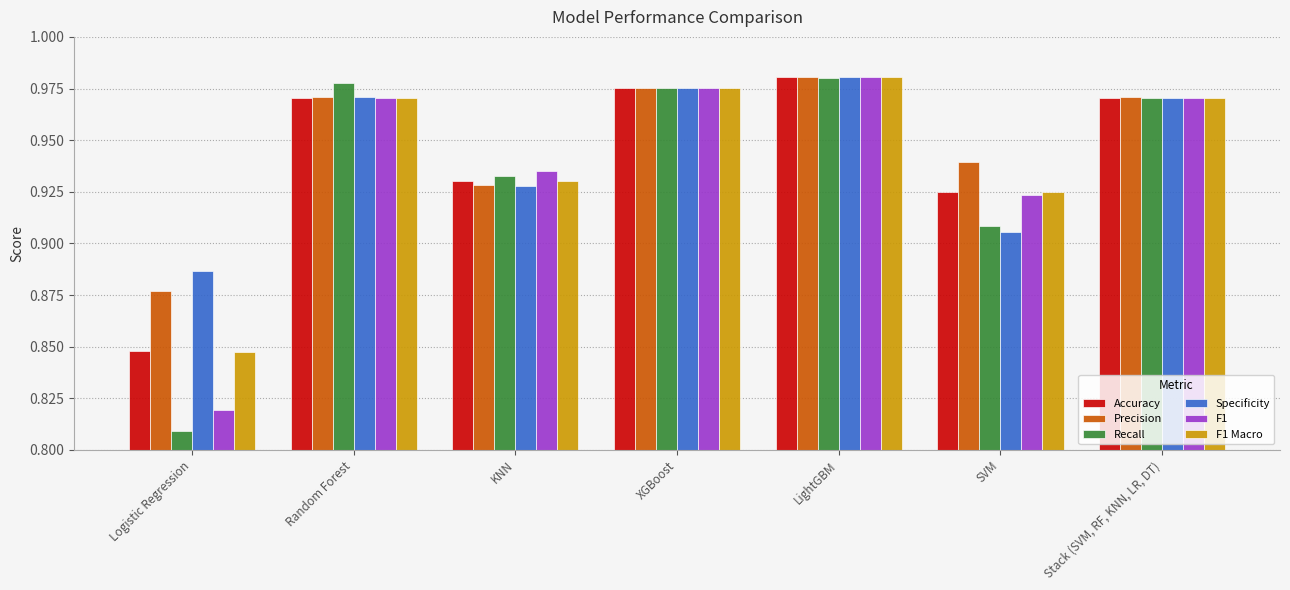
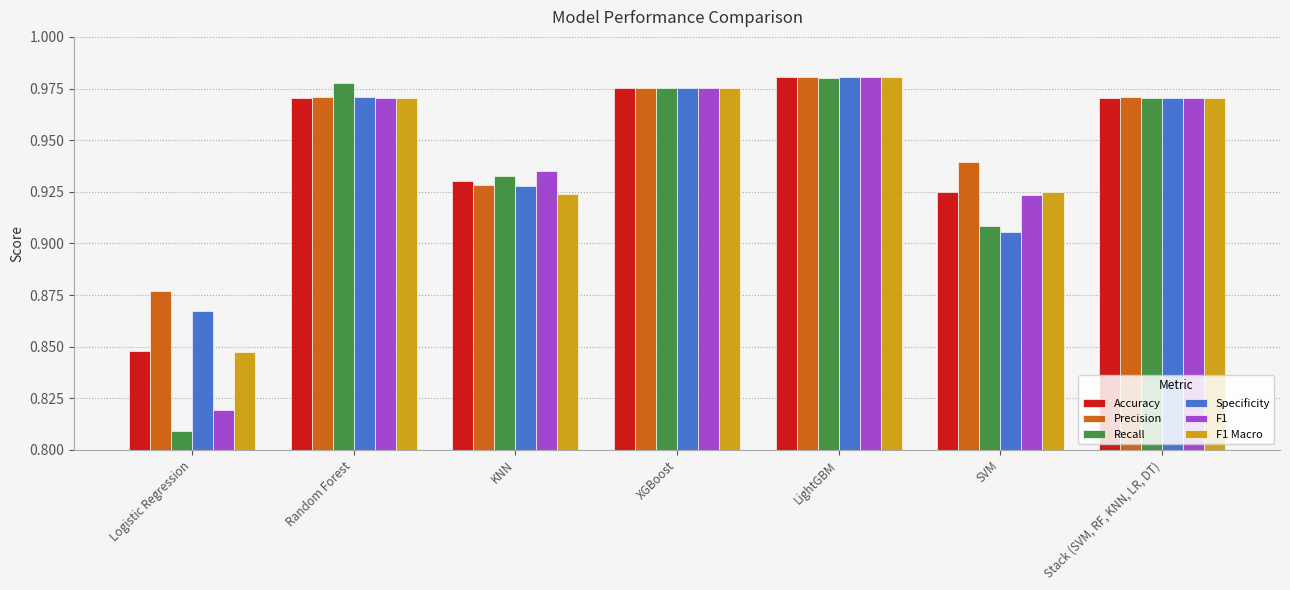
  {
    "Accuracy": {
      "Logistic Regression": 0.848,
      "Random Forest": 0.970,
      "KNN": 0.930,
      "XGBoost": 0.975,
      "LightGBM": 0.980,
      "SVM": 0.925,
      "Stack (SVM, RF, KNN, LR, DT)": 0.971
    },
    "Precision": {
      "Logistic Regression": 0.877,
      "Random Forest": 0.971,
      "KNN": 0.928,
      "XGBoost": 0.975,
      "LightGBM": 0.981,
      "SVM": 0.940,
      "Stack (SVM, RF, KNN, LR, DT)": 0.971
    },
    "Recall": {
      "Logistic Regression": 0.809,
      "Random Forest": 0.978,
      "KNN": 0.933,
      "XGBoost": 0.975,
      "LightGBM": 0.980,
      "SVM": 0.909,
      "Stack (SVM, RF, KNN, LR, DT)": 0.970
    },
    "Specificity": {
-     "Logistic Regression": 0.887,
+     "Logistic Regression": 0.867,
      "Random Forest": 0.971,
      "KNN": 0.928,
      "XGBoost": 0.975,
      "LightGBM": 0.981,
      "SVM": 0.905,
      "Stack (SVM, RF, KNN, LR, DT)": 0.971
    },
    "F1": {
      "Logistic Regression": 0.819,
      "Random Forest": 0.970,
      "KNN": 0.935,
      "XGBoost": 0.975,
      "LightGBM": 0.980,
      "SVM": 0.924,
      "Stack (SVM, RF, KNN, LR, DT)": 0.970
    },
    "F1 Macro": {
      "Logistic Regression": 0.848,
      "Random Forest": 0.970,
-     "KNN": 0.930,
+     "KNN": 0.924,
      "XGBoost": 0.975,
      "LightGBM": 0.980,
      "SVM": 0.925,
      "Stack (SVM, RF, KNN, LR, DT)": 0.971
    }
  }
